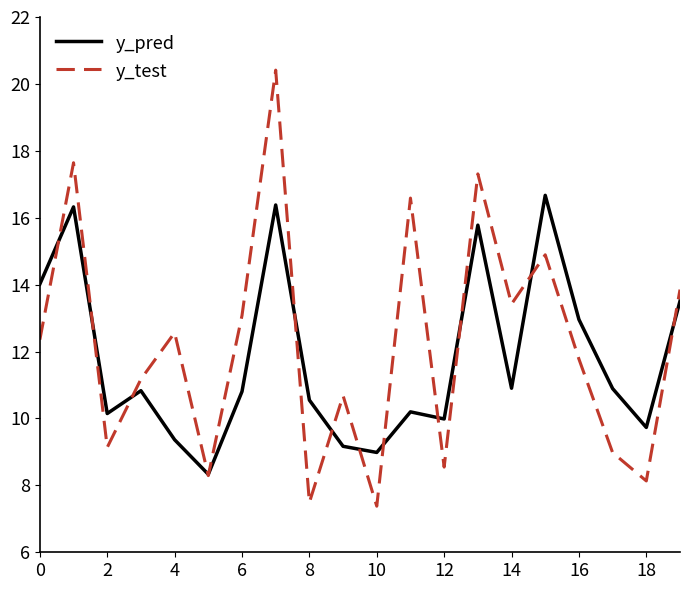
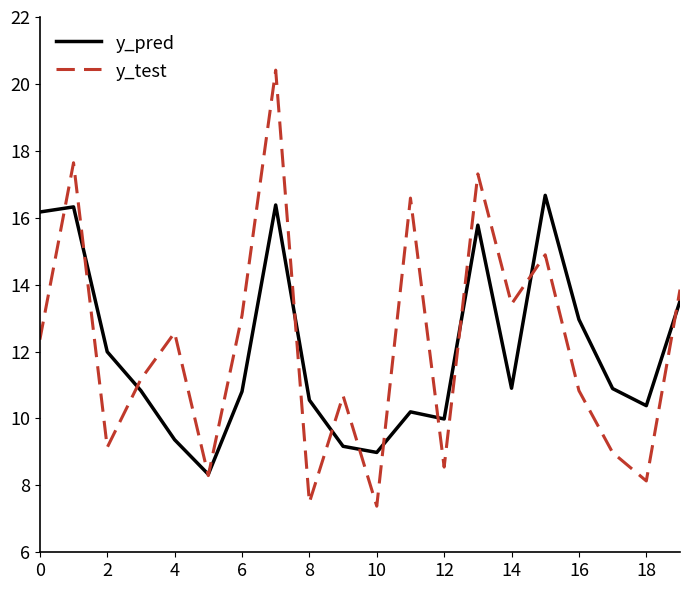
  {
    "y_pred": {
-     "0": 14.0,
-     "2": 10.1,
+     "0": 16.2,
+     "2": 12.0,
      "4": 9.4,
      "6": 10.8,
      "8": 10.5,
      "10": 9.0,
      "12": 10.0,
      "14": 10.9,
      "16": 13.0,
-     "18": 9.7
+     "18": 10.4
    },
    "y_test": {
      "0": 12.4,
      "2": 9.1,
      "4": 12.6,
      "6": 13.1,
      "8": 7.5,
      "10": 7.4,
      "12": 8.5,
      "14": 13.4,
-     "16": 11.8,
+     "16": 10.8,
      "18": 8.1
    }
  }
